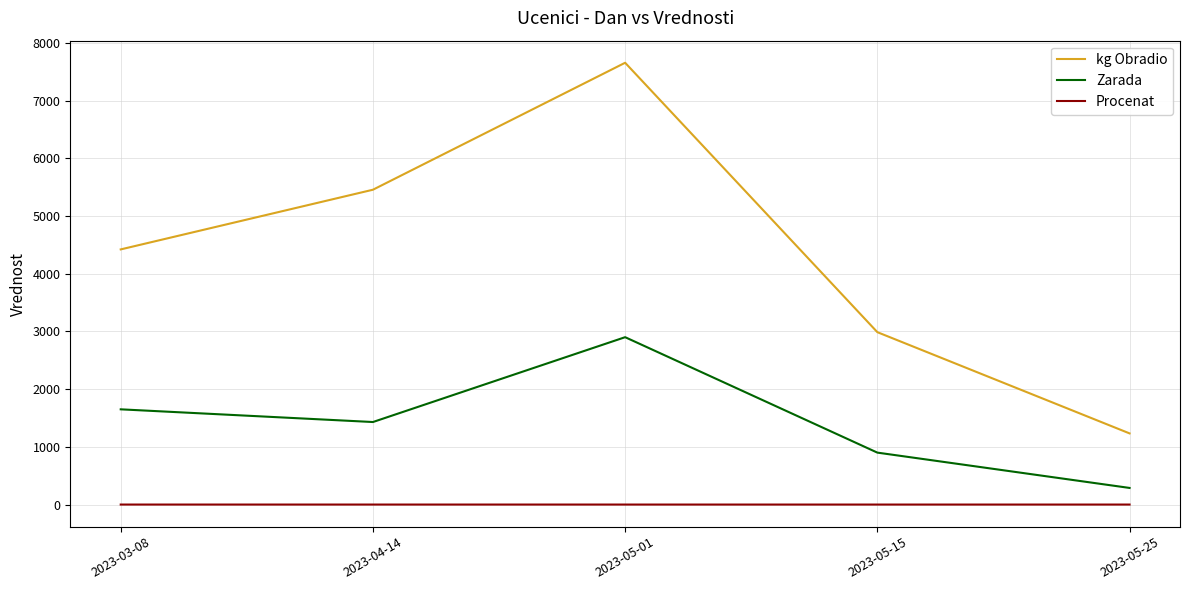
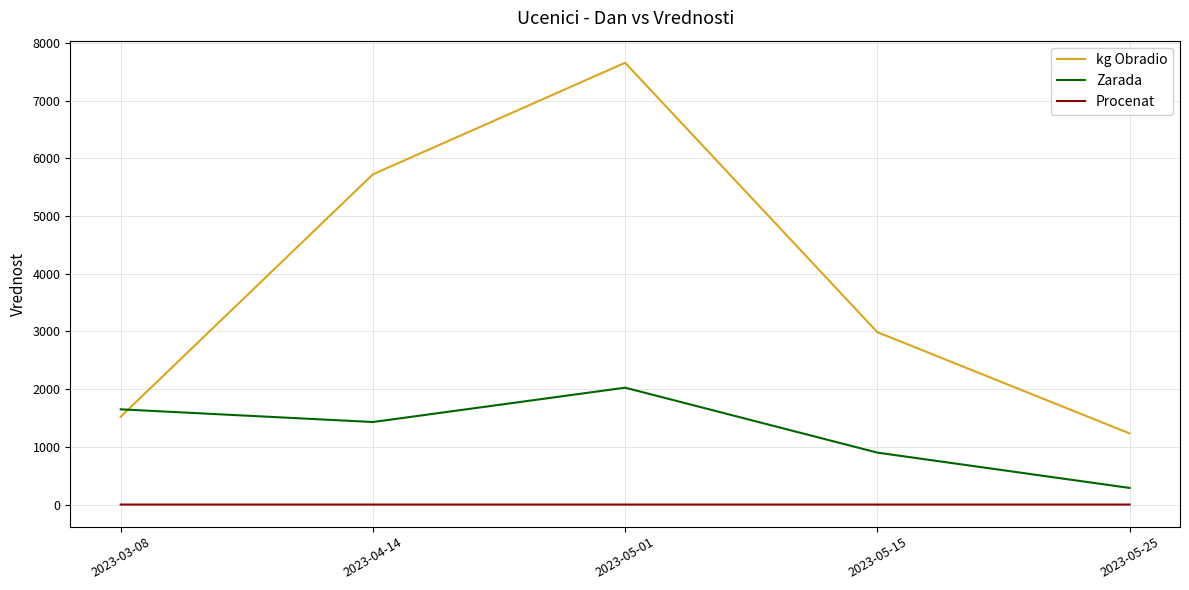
  {
    "kg Obradio": {
-     "2023-03-08": 4400,
-     "2023-04-14": 5500,
+     "2023-03-08": 1500,
+     "2023-04-14": 5700,
      "2023-05-01": 7700,
      "2023-05-15": 3000,
      "2023-05-25": 1200
    },
    "Zarada": {
      "2023-03-08": 1700,
      "2023-04-14": 1400,
-     "2023-05-01": 2900,
+     "2023-05-01": 2000,
      "2023-05-15": 900,
      "2023-05-25": 300
    },
    "Procenat": {
      "2023-03-08": 0,
      "2023-04-14": 0,
      "2023-05-01": 0,
      "2023-05-15": 0,
      "2023-05-25": 0
    }
  }
